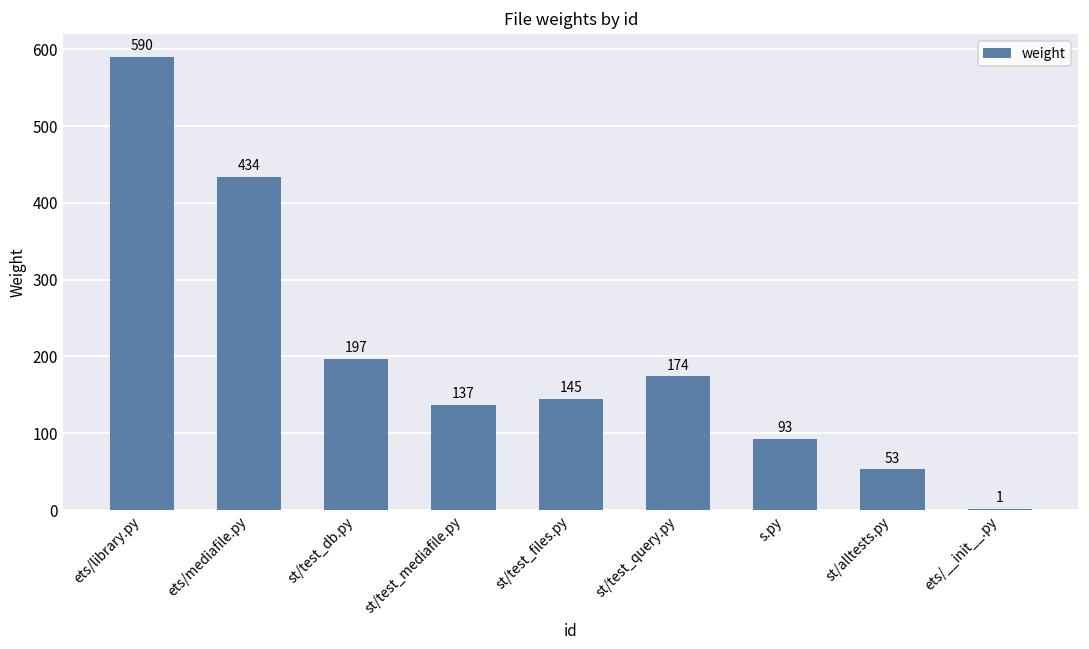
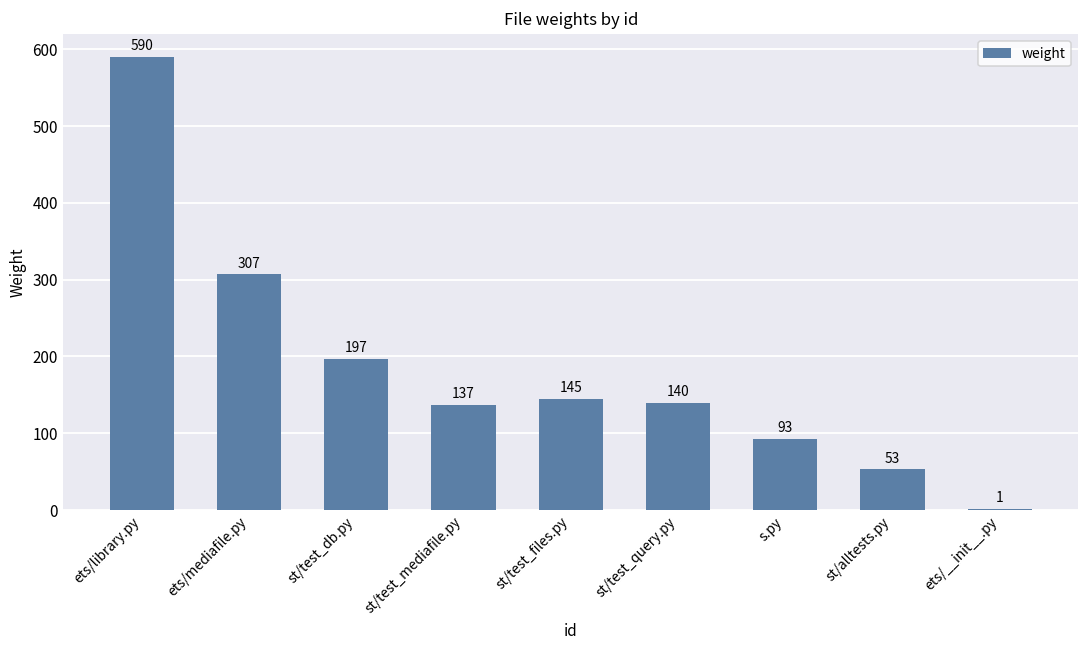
  {
    "ets/library.py": 590,
-   "ets/mediafile.py": 434,
+   "ets/mediafile.py": 307,
    "st/test_db.py": 197,
    "st/test_mediafile.py": 137,
    "st/test_files.py": 145,
-   "st/test_query.py": 174,
+   "st/test_query.py": 140,
    "s.py": 93,
    "st/alltests.py": 53,
    "ets/__init__.py": 1
  }
